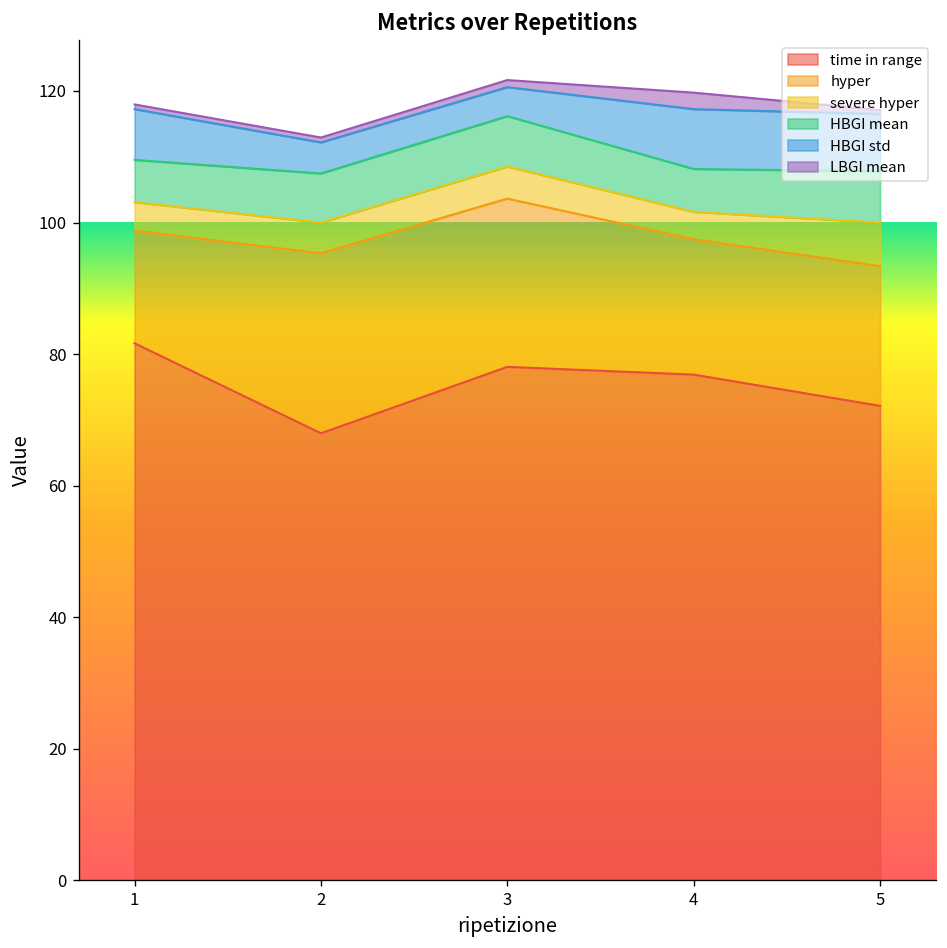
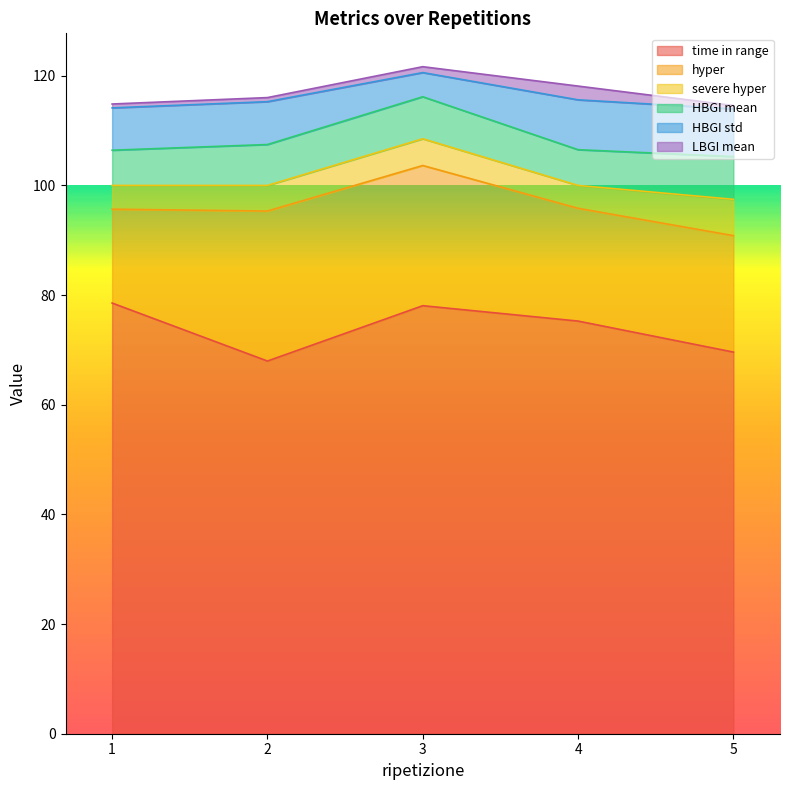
  {
    "time in range": {
-     "1": 82,
+     "1": 79,
      "2": 68,
      "3": 78,
-     "4": 77,
-     "5": 72
+     "4": 75,
+     "5": 70
    },
    "HBGI mean": {
      "1": 6,
      "2": 7,
      "3": 8,
      "4": 7
    },
    "HBGI std": {
      "1": 8,
-     "2": 5,
+     "2": 8,
      "3": 4,
      "4": 9
    },
    "LBGI mean": {
      "1": 1,
      "2": 1,
      "3": 1,
      "4": 3
    }
  }
